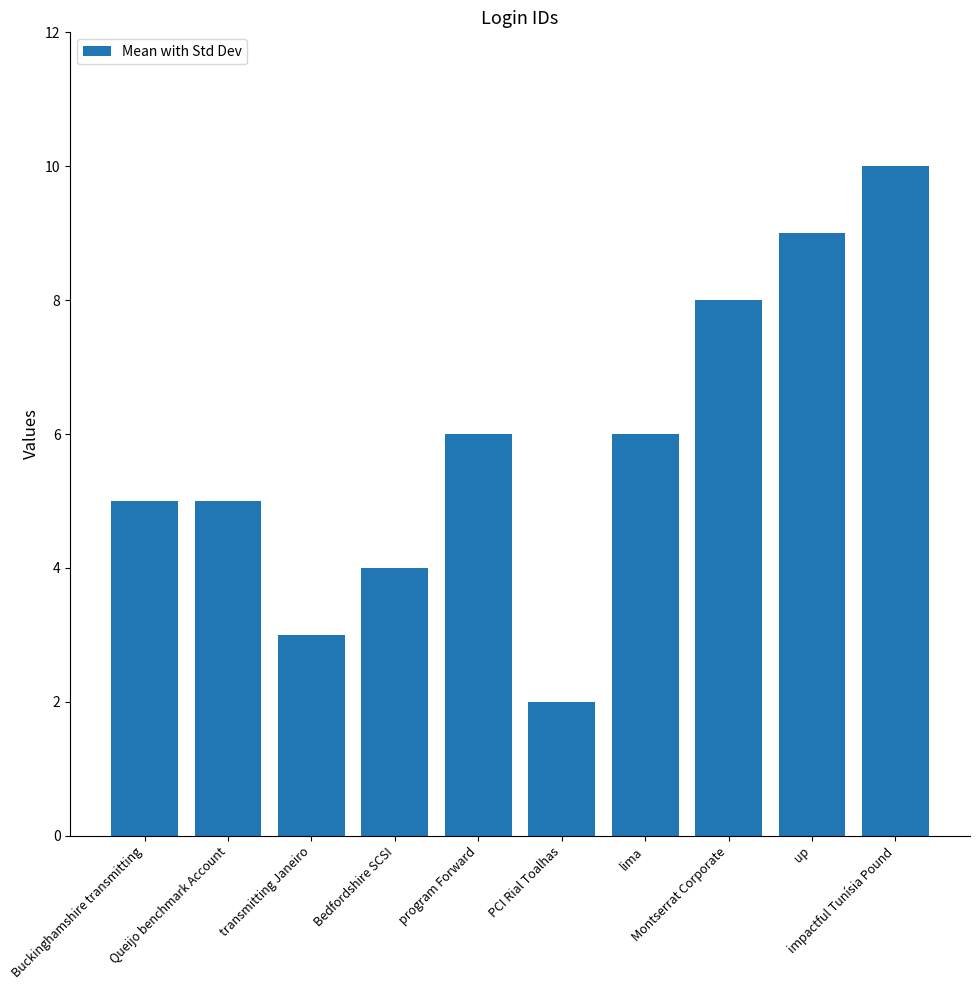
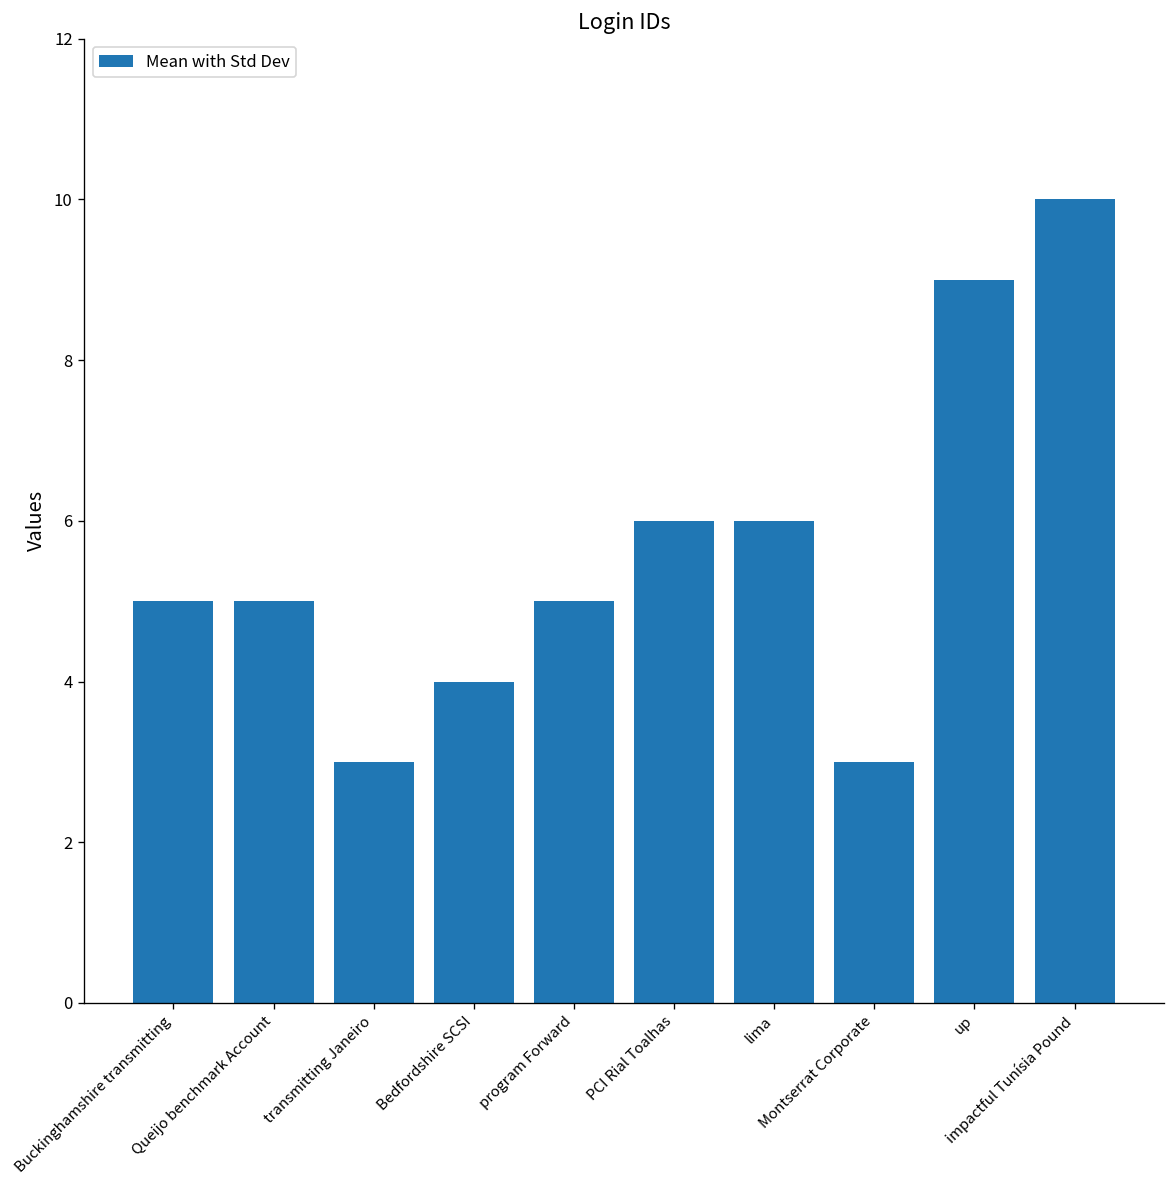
  {
    "Buckinghamshire transmitting": 5,
    "Queijo benchmark Account": 5,
    "transmitting Janeiro": 3,
    "Bedfordshire SCSI": 4,
-   "program Forward": 6,
-   "PCI Rial Toalhas": 2,
+   "program Forward": 5,
+   "PCI Rial Toalhas": 6,
    "lima": 6,
-   "Montserrat Corporate": 8,
+   "Montserrat Corporate": 3,
    "up": 9,
    "impactful Tunísia Pound": 10
  }
